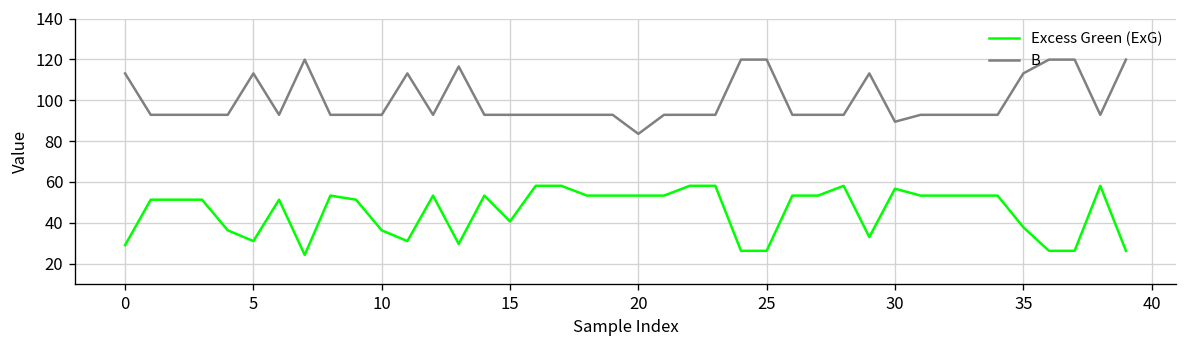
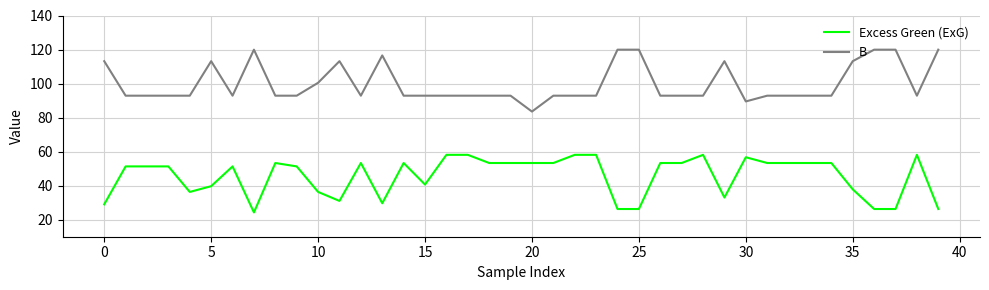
  {
    "Excess Green (ExG)": {
      "0": 29,
-     "5": 31,
+     "5": 40,
      "10": 36,
      "15": 41,
      "20": 53,
      "25": 26,
      "30": 57,
      "35": 38
    },
    "B": {
      "0": 113,
      "5": 113,
-     "10": 93,
+     "10": 100,
      "15": 93,
      "20": 84,
      "25": 120,
      "30": 90,
      "35": 113
    }
  }
